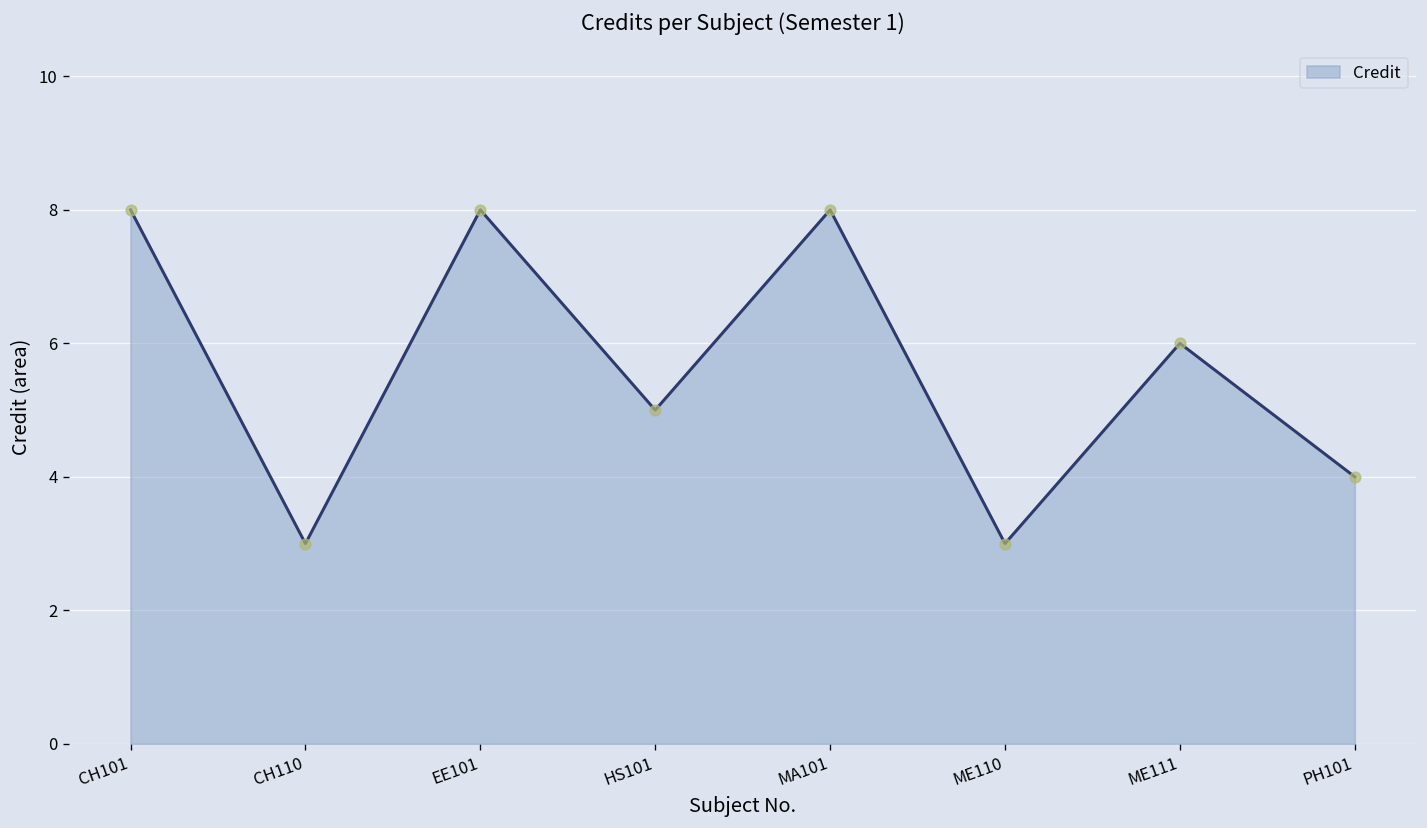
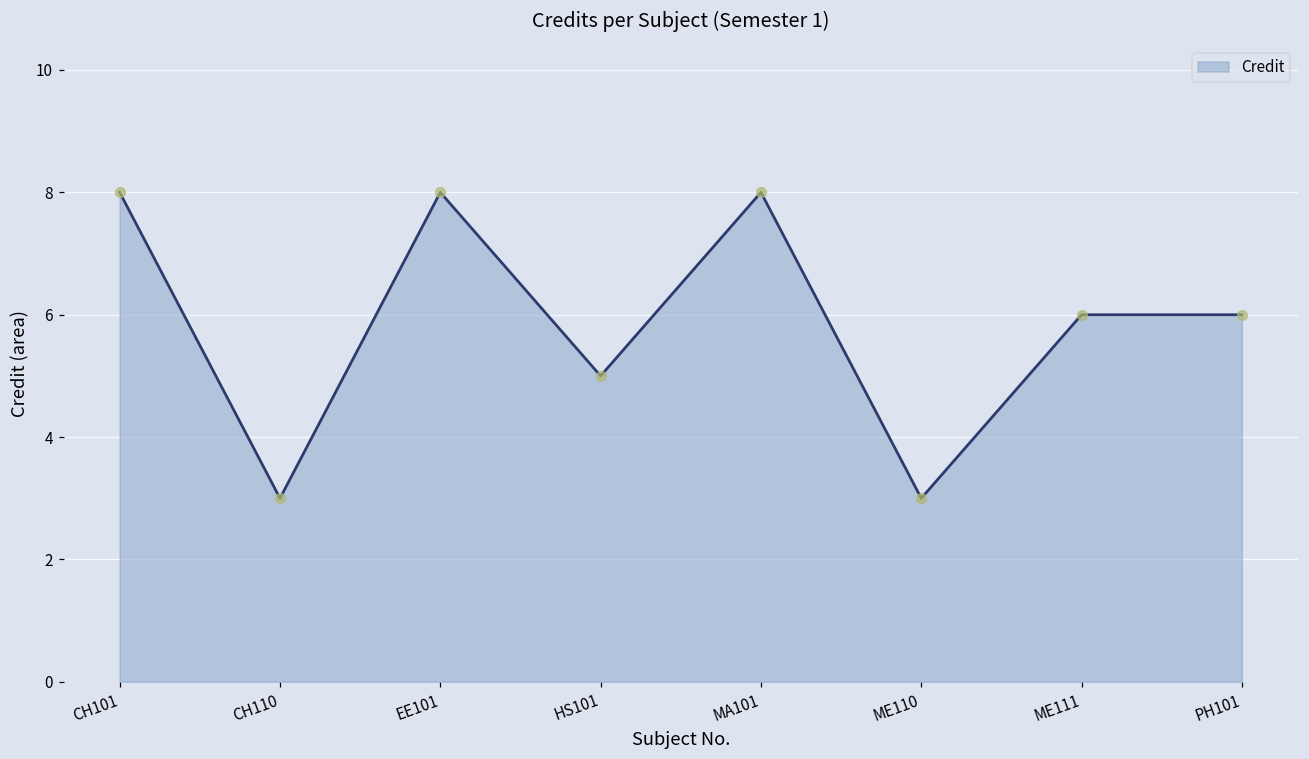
  {
    "CH101": 8,
    "CH110": 3,
    "EE101": 8,
    "HS101": 5,
    "MA101": 8,
    "ME110": 3,
    "ME111": 6,
-   "PH101": 4
+   "PH101": 6
  }
